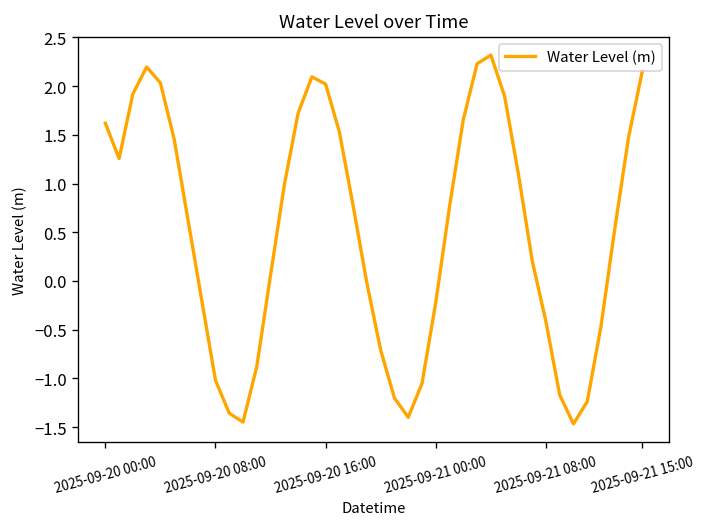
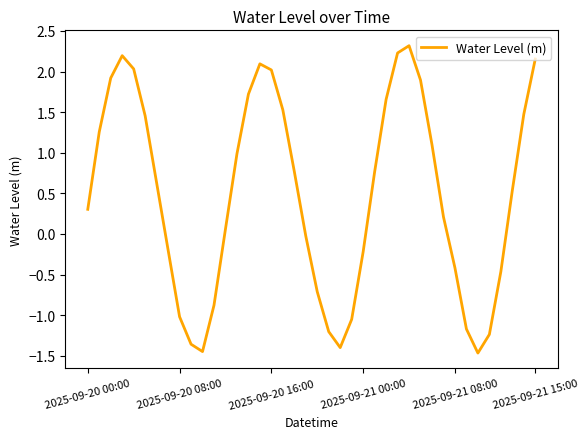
  {
-   "2025-09-20 00:00": 1.6,
+   "2025-09-20 00:00": 0.3,
    "2025-09-20 08:00": -1.0,
    "2025-09-20 16:00": 2.0,
    "2025-09-21 00:00": -0.2,
    "2025-09-21 08:00": -0.4
  }
